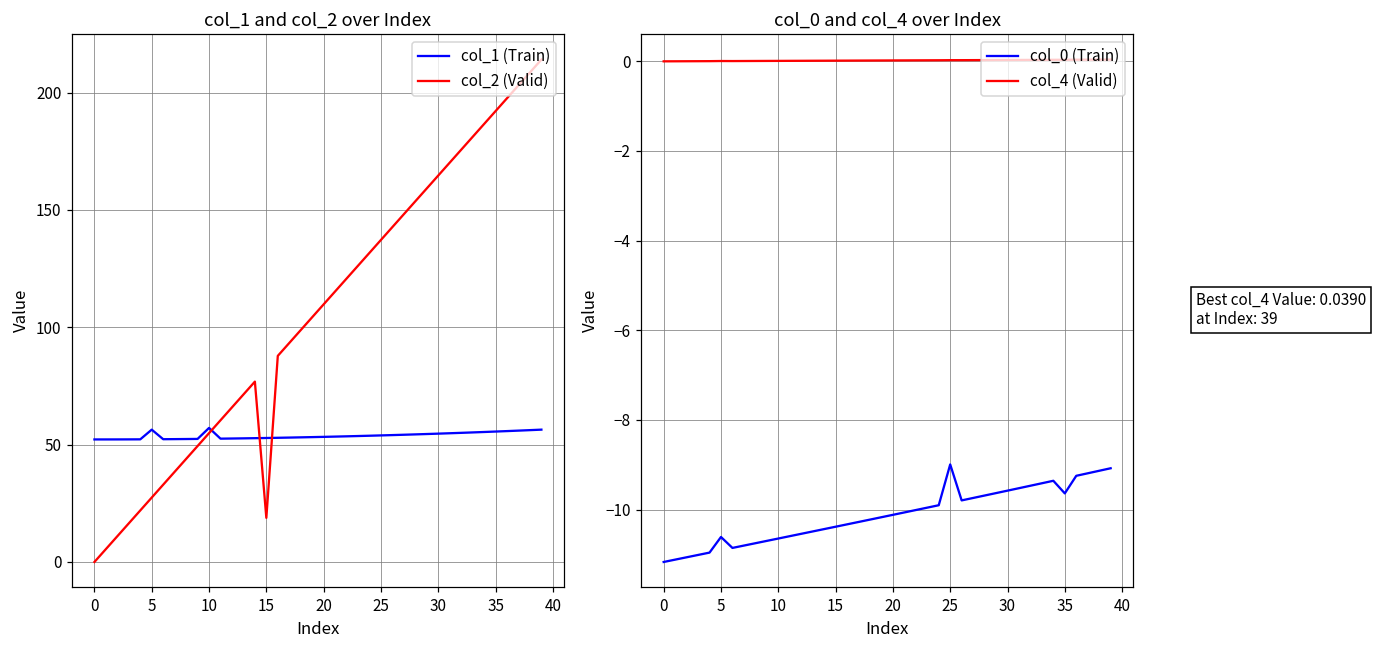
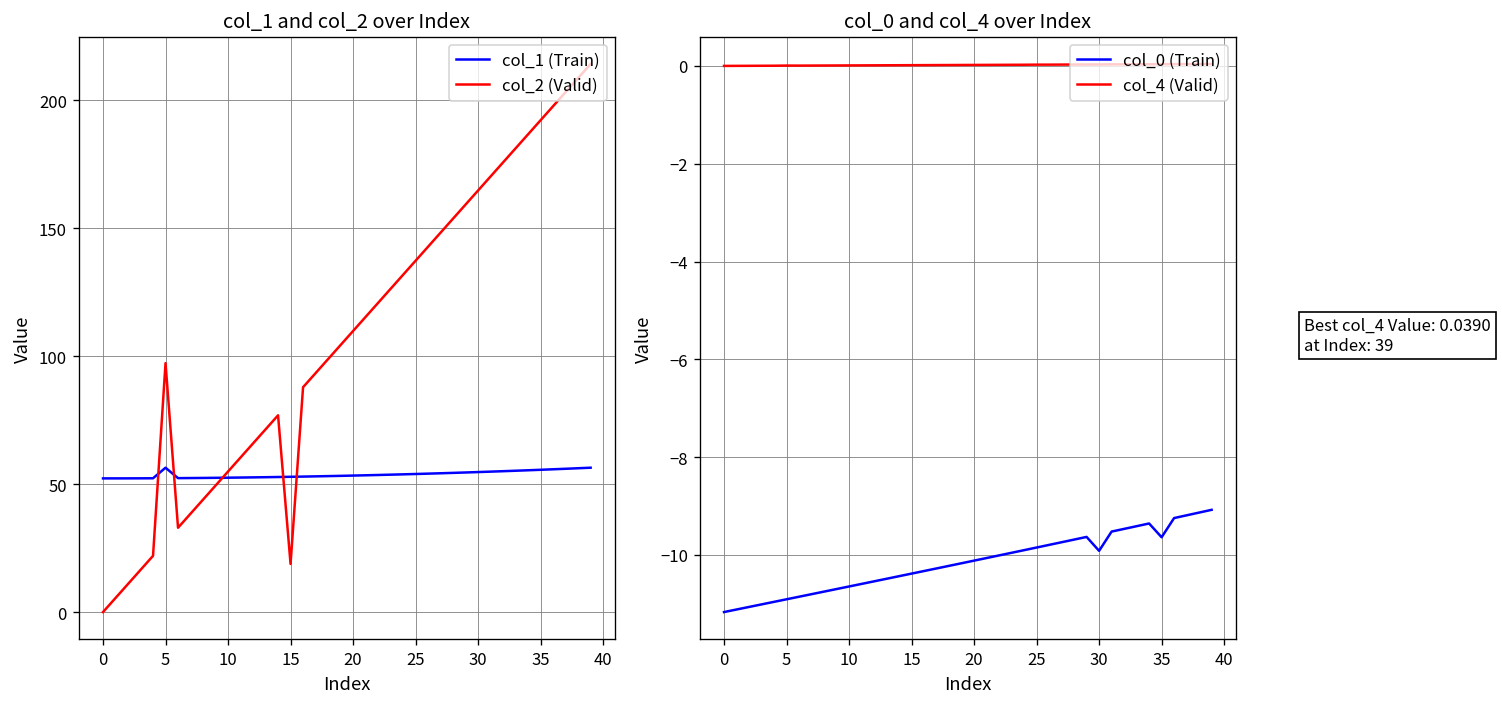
  {
    "col_1 and col_2 over Index": {
      "col_1 (Train)": {
        "0": 52,
        "5": 56,
-       "10": 57,
+       "10": 52,
        "15": 53,
        "20": 53,
        "25": 54,
        "30": 55,
        "35": 56
      },
      "col_2 (Valid)": {
        "0": 0,
-       "5": 27,
+       "5": 97,
        "10": 55,
        "15": 19,
        "20": 110,
        "25": 137,
        "30": 165,
        "35": 192
      }
    },
    "col_0 and col_4 over Index": {
      "col_0 (Train)": {
        "0": -11.2,
-       "5": -10.6,
+       "5": -10.9,
        "10": -10.6,
        "15": -10.4,
        "20": -10.1,
-       "25": -9.0,
-       "30": -9.6,
+       "25": -9.8,
+       "30": -9.9,
        "35": -9.6
      },
      "col_4 (Valid)": {
        "0": 0.0,
        "5": 0.0,
        "10": 0.0,
        "15": 0.0,
        "20": 0.0,
        "25": 0.0
      }
    }
  }
